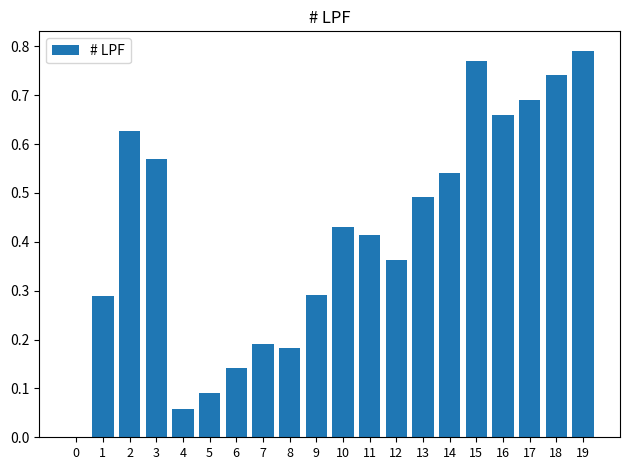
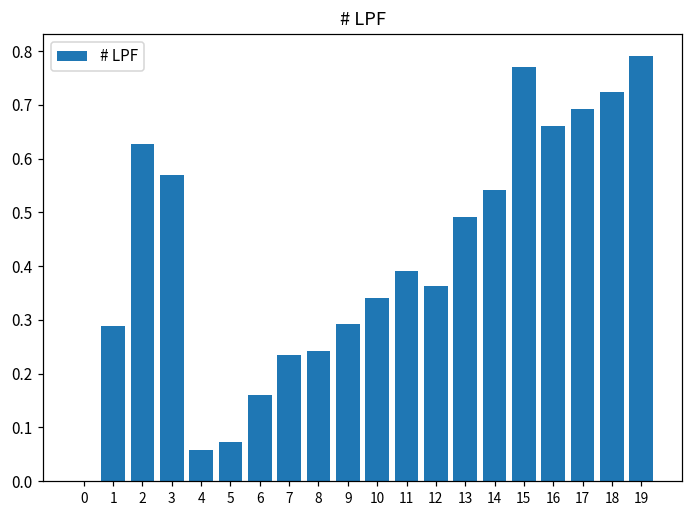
  {
    "0": 0.00,
    "1": 0.29,
    "2": 0.63,
    "3": 0.57,
    "4": 0.06,
-   "5": 0.09,
-   "6": 0.14,
-   "7": 0.19,
-   "8": 0.18,
+   "5": 0.07,
+   "6": 0.16,
+   "7": 0.23,
+   "8": 0.24,
    "9": 0.29,
-   "10": 0.43,
-   "11": 0.41,
+   "10": 0.34,
+   "11": 0.39,
    "12": 0.36,
    "13": 0.49,
    "14": 0.54,
    "15": 0.77,
    "16": 0.66,
    "17": 0.69,
-   "18": 0.74,
+   "18": 0.72,
    "19": 0.79
  }
